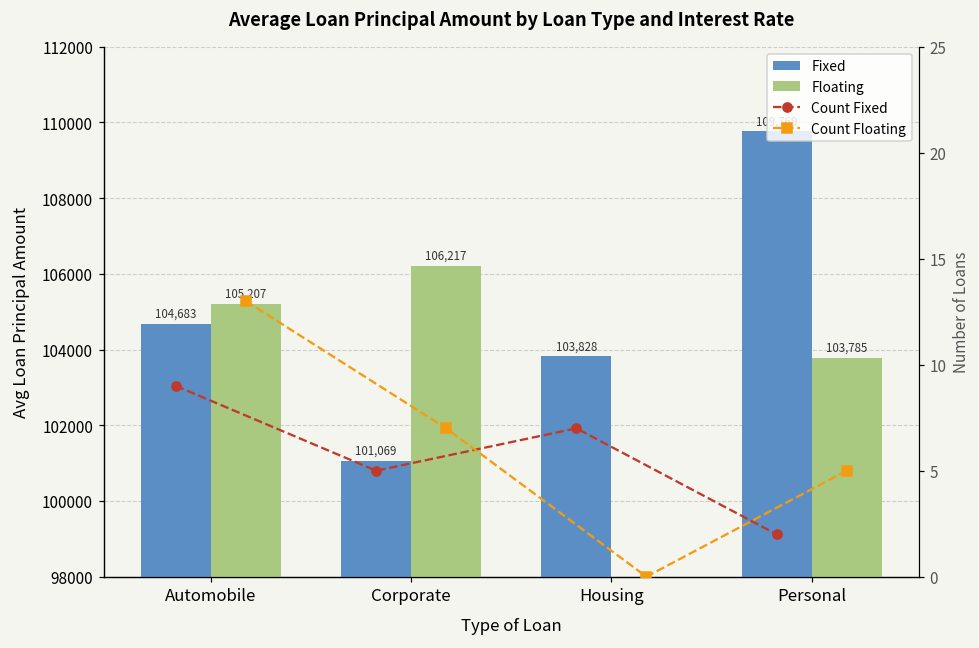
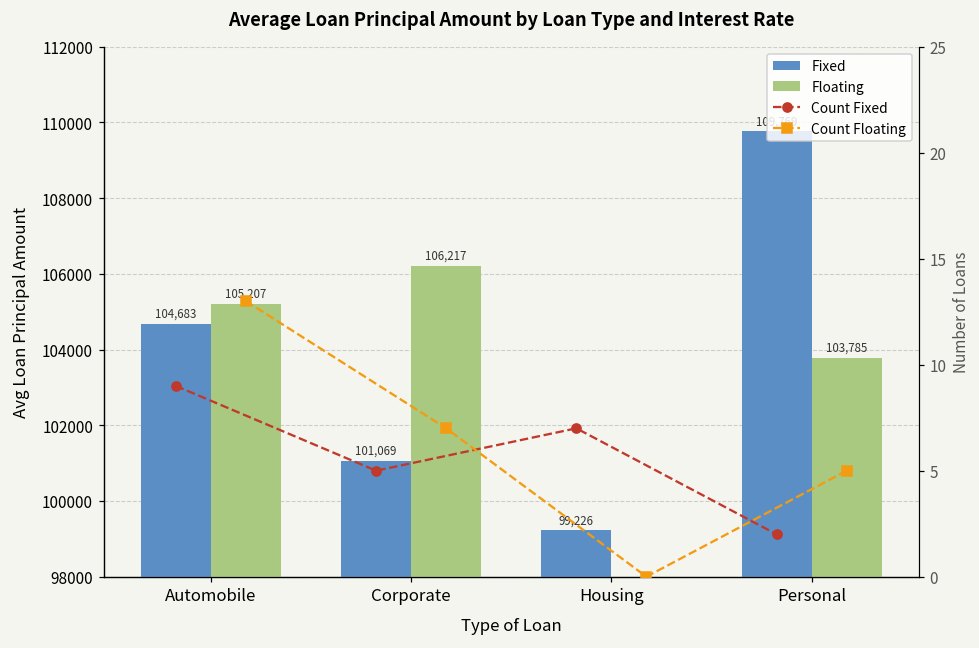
  {
    "Fixed": {
      "Automobile": "104,683",
      "Corporate": "101,069",
-     "Housing": "103,828"
+     "Housing": "99,226"
    }
  }
